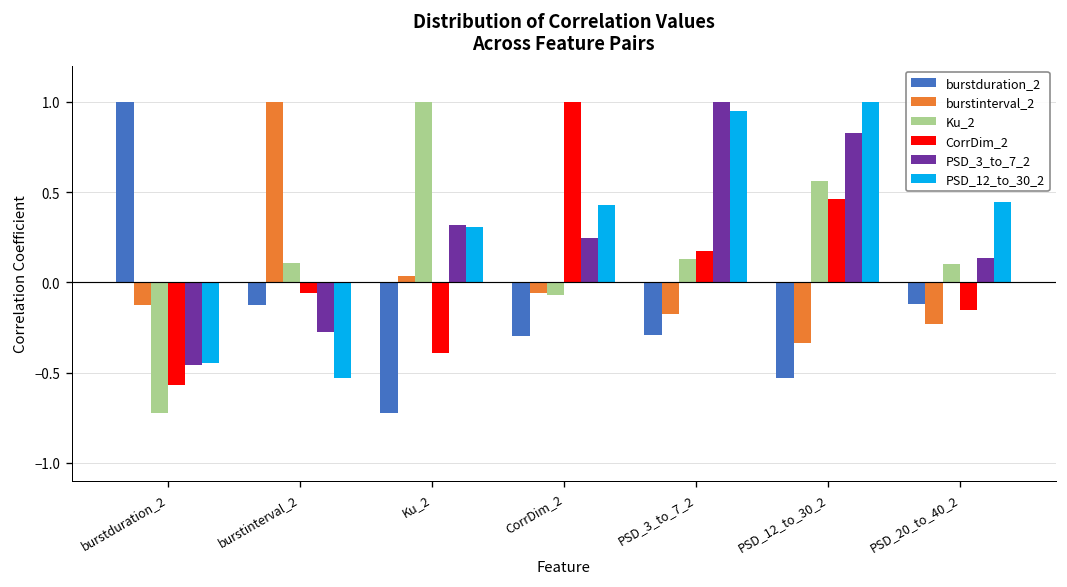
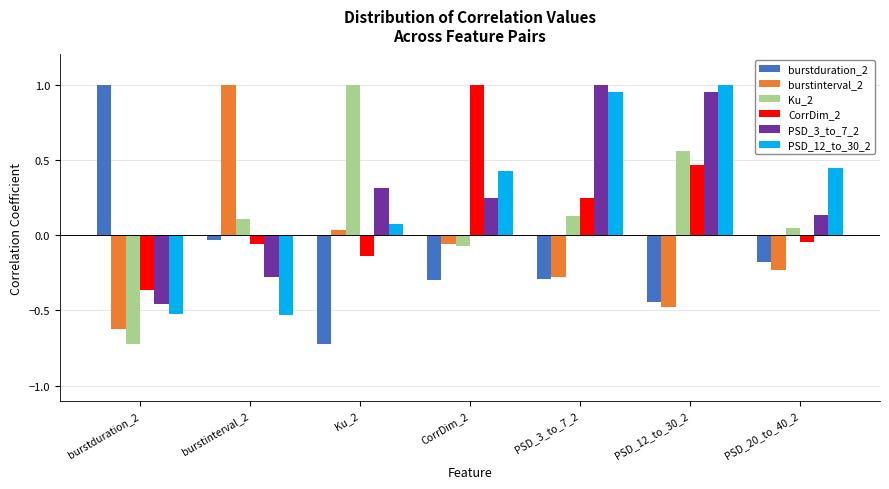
  {
    "burstduration_2": {
      "burstduration_2": 1.00,
-     "burstinterval_2": -0.13,
+     "burstinterval_2": -0.03,
      "Ku_2": -0.72,
      "CorrDim_2": -0.30,
      "PSD_3_to_7_2": -0.29,
-     "PSD_12_to_30_2": -0.53,
-     "PSD_20_to_40_2": -0.12
+     "PSD_12_to_30_2": -0.44,
+     "PSD_20_to_40_2": -0.18
    },
    "burstinterval_2": {
-     "burstduration_2": -0.13,
+     "burstduration_2": -0.62,
      "burstinterval_2": 1.00,
      "Ku_2": 0.03,
      "CorrDim_2": -0.06,
-     "PSD_3_to_7_2": -0.18,
-     "PSD_12_to_30_2": -0.34,
+     "PSD_3_to_7_2": -0.28,
+     "PSD_12_to_30_2": -0.47,
      "PSD_20_to_40_2": -0.23
    },
    "Ku_2": {
      "burstduration_2": -0.72,
      "burstinterval_2": 0.11,
      "Ku_2": 1.00,
      "CorrDim_2": -0.07,
      "PSD_3_to_7_2": 0.13,
      "PSD_12_to_30_2": 0.56,
-     "PSD_20_to_40_2": 0.10
+     "PSD_20_to_40_2": 0.05
    },
    "CorrDim_2": {
-     "burstduration_2": -0.57,
+     "burstduration_2": -0.37,
      "burstinterval_2": -0.06,
-     "Ku_2": -0.39,
+     "Ku_2": -0.14,
      "CorrDim_2": 1.00,
-     "PSD_3_to_7_2": 0.18,
+     "PSD_3_to_7_2": 0.24,
      "PSD_12_to_30_2": 0.46,
-     "PSD_20_to_40_2": -0.15
+     "PSD_20_to_40_2": -0.04
    },
    "PSD_3_to_7_2": {
      "burstduration_2": -0.46,
      "burstinterval_2": -0.28,
      "Ku_2": 0.32,
      "CorrDim_2": 0.24,
      "PSD_3_to_7_2": 1.00,
-     "PSD_12_to_30_2": 0.82,
+     "PSD_12_to_30_2": 0.95,
      "PSD_20_to_40_2": 0.13
    },
    "PSD_12_to_30_2": {
-     "burstduration_2": -0.44,
+     "burstduration_2": -0.53,
      "burstinterval_2": -0.53,
-     "Ku_2": 0.31,
+     "Ku_2": 0.07,
      "CorrDim_2": 0.43,
      "PSD_3_to_7_2": 0.95,
      "PSD_12_to_30_2": 1.00,
      "PSD_20_to_40_2": 0.45
    }
  }
